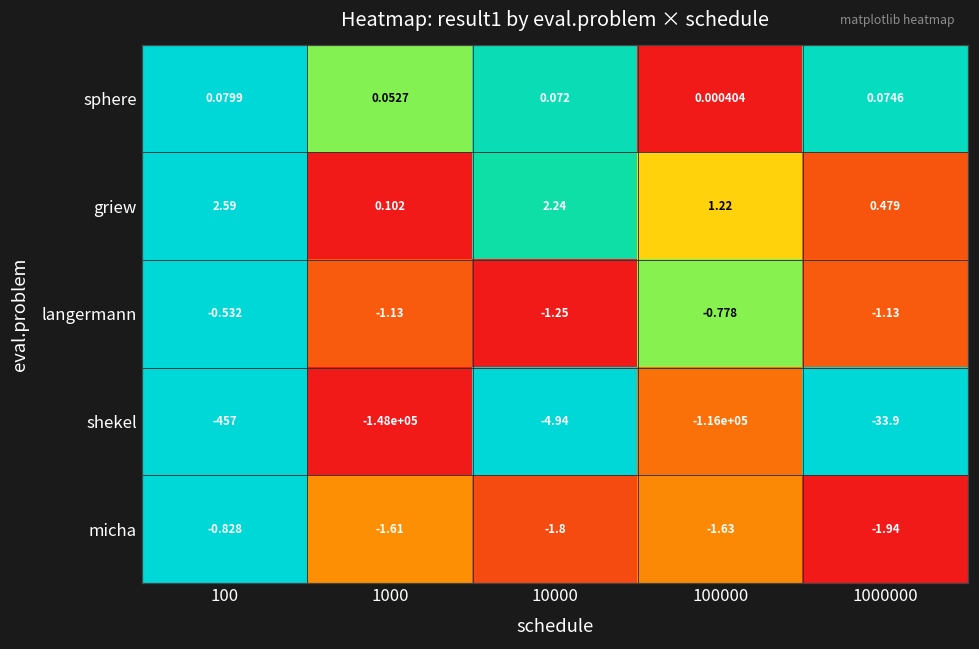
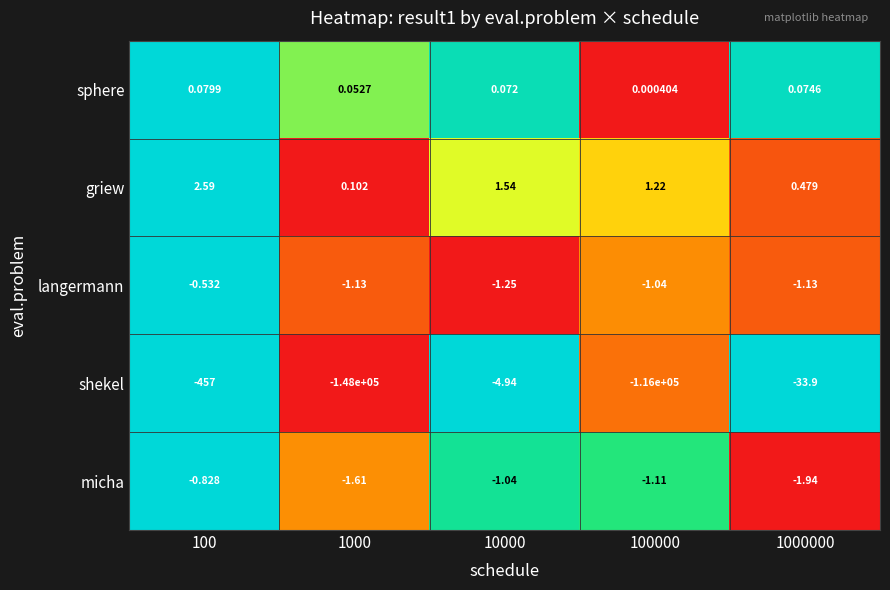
  {
    "sphere": {
      "100": "0.0799",
      "1000": "0.0527",
      "10000": "0.072",
      "100000": "0.000404",
      "1000000": "0.0746"
    },
    "griew": {
      "100": "2.59",
      "1000": "0.102",
-     "10000": "2.24",
+     "10000": "1.54",
      "100000": "1.22",
      "1000000": "0.479"
    },
    "langermann": {
      "100": "-0.532",
      "1000": "-1.13",
      "10000": "-1.25",
-     "100000": "-0.778",
+     "100000": "-1.04",
      "1000000": "-1.13"
    },
    "shekel": {
      "100": "-457",
      "1000": "-1.48e+05",
      "10000": "-4.94",
      "100000": "-1.16e+05",
      "1000000": "-33.9"
    },
    "micha": {
      "100": "-0.828",
      "1000": "-1.61",
-     "10000": "-1.8",
-     "100000": "-1.63",
+     "10000": "-1.04",
+     "100000": "-1.11",
      "1000000": "-1.94"
    }
  }
